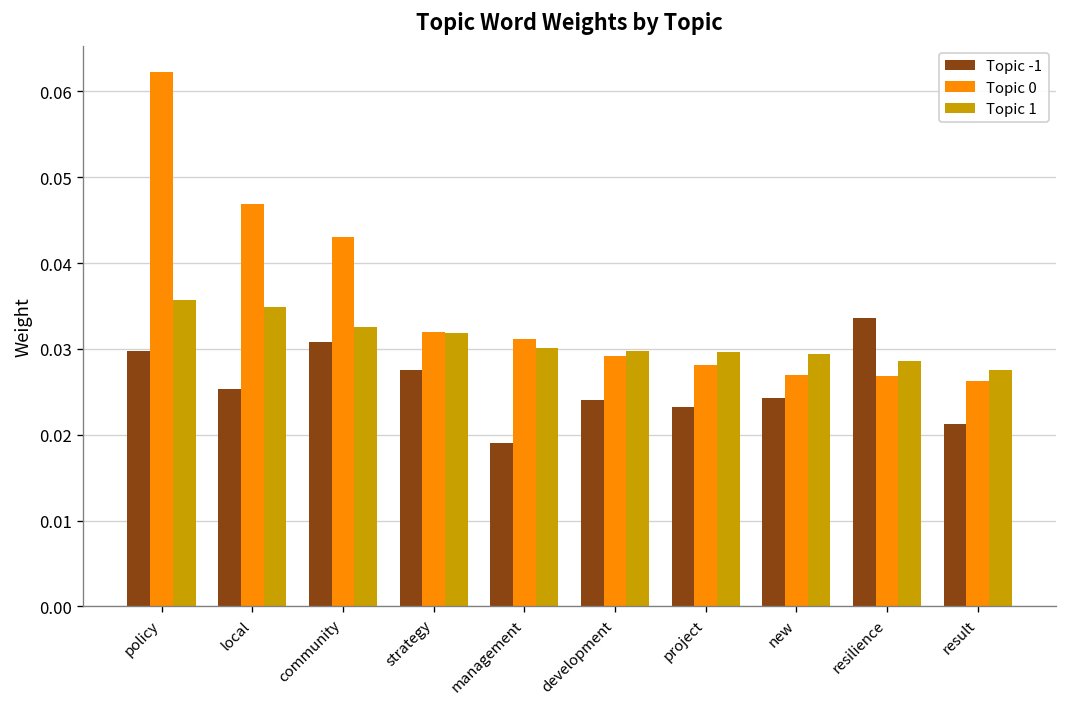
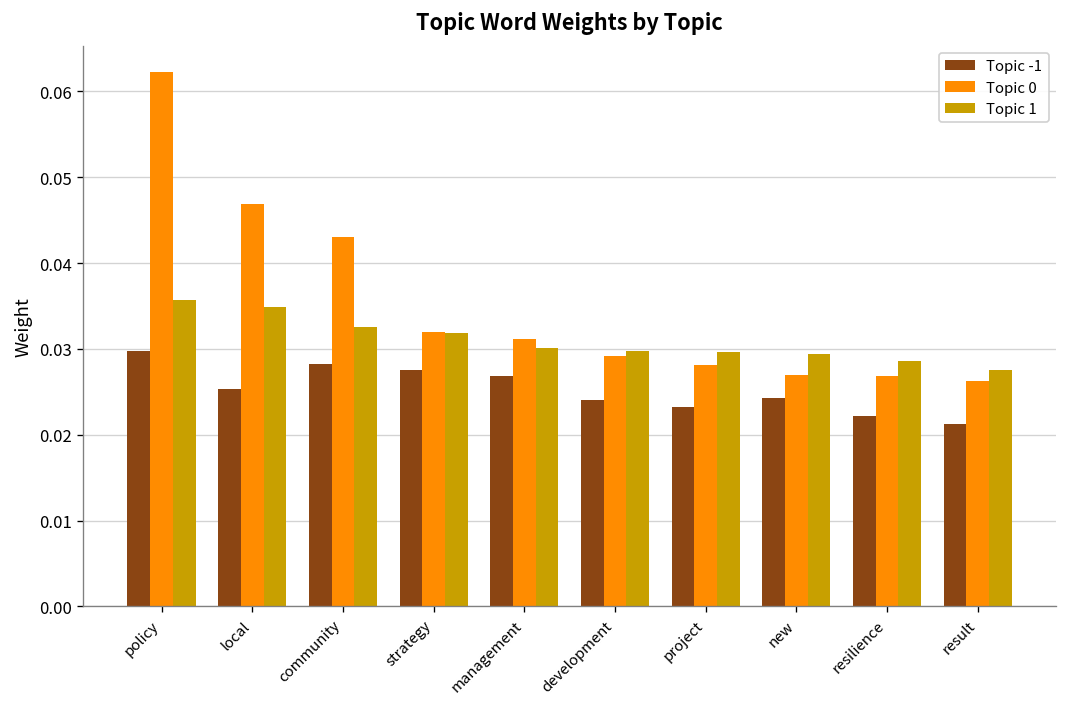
  {
    "Topic -1": {
      "policy": 0.030,
      "local": 0.025,
-     "community": 0.031,
+     "community": 0.028,
      "strategy": 0.028,
-     "management": 0.019,
+     "management": 0.027,
      "development": 0.024,
      "project": 0.023,
      "new": 0.024,
-     "resilience": 0.034,
+     "resilience": 0.022,
      "result": 0.021
    }
  }
